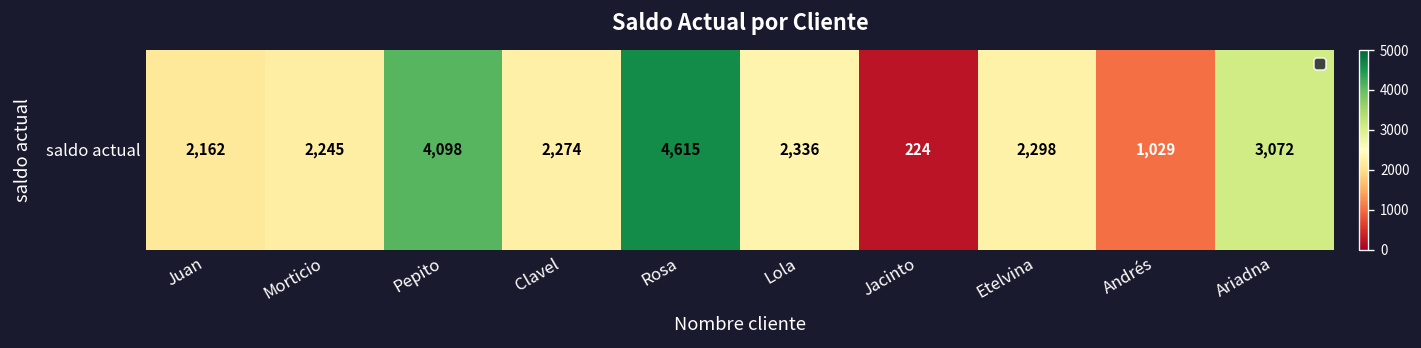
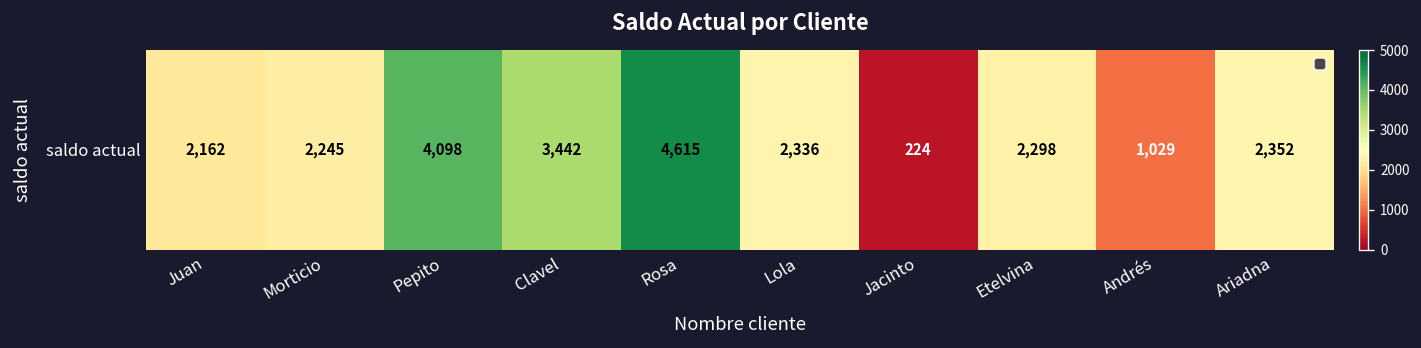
  {
    "saldo actual": {
      "Juan": "2,162",
      "Morticio": "2,245",
      "Pepito": "4,098",
-     "Clavel": "2,274",
+     "Clavel": "3,442",
      "Rosa": "4,615",
      "Lola": "2,336",
      "Jacinto": "224",
      "Etelvina": "2,298",
      "Andrés": "1,029",
-     "Ariadna": "3,072"
+     "Ariadna": "2,352"
    }
  }
